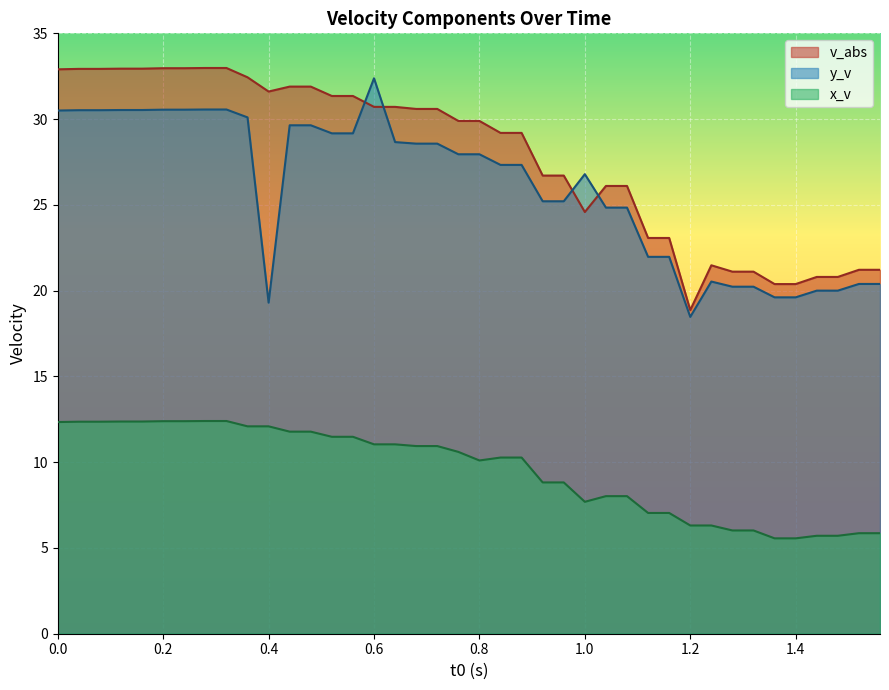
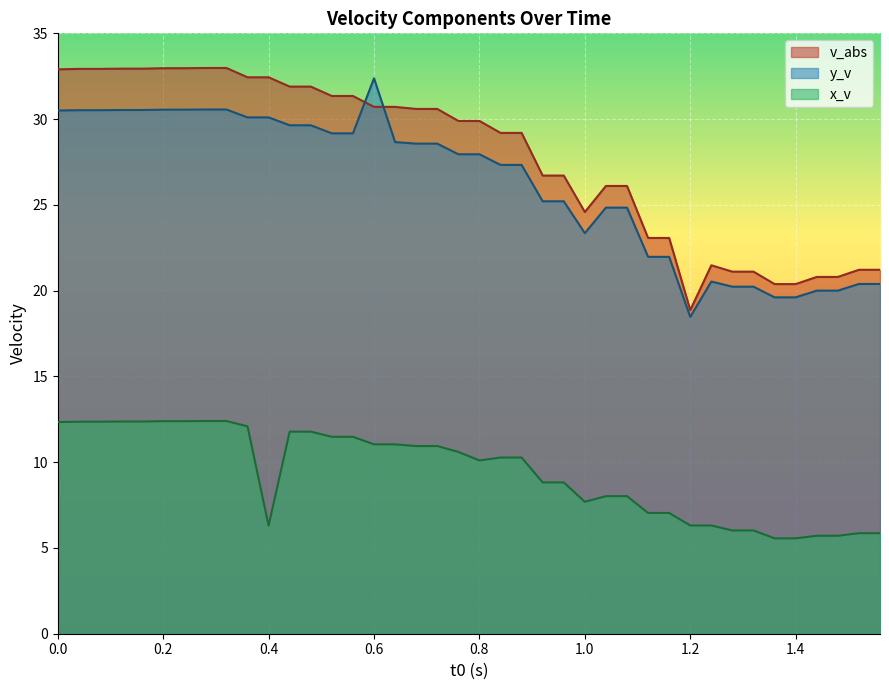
  {
    "v_abs": {
      "0.0": 32.9,
      "0.2": 33.0,
-     "0.4": 31.6,
+     "0.4": 32.4,
      "0.6": 30.7,
      "0.8": 29.9,
      "1.0": 24.6,
      "1.2": 18.9,
      "1.4": 20.4
    },
    "y_v": {
      "0.0": 30.5,
      "0.2": 30.6,
-     "0.4": 19.3,
+     "0.4": 30.1,
      "0.6": 32.4,
      "0.8": 28.0,
-     "1.0": 26.8,
+     "1.0": 23.4,
      "1.2": 18.5,
      "1.4": 19.6
    },
    "x_v": {
      "0.0": 12.3,
      "0.2": 12.4,
-     "0.4": 12.1,
+     "0.4": 6.3,
      "0.6": 11.0,
      "0.8": 10.1,
      "1.0": 7.7,
      "1.2": 6.3,
      "1.4": 5.6
    }
  }
